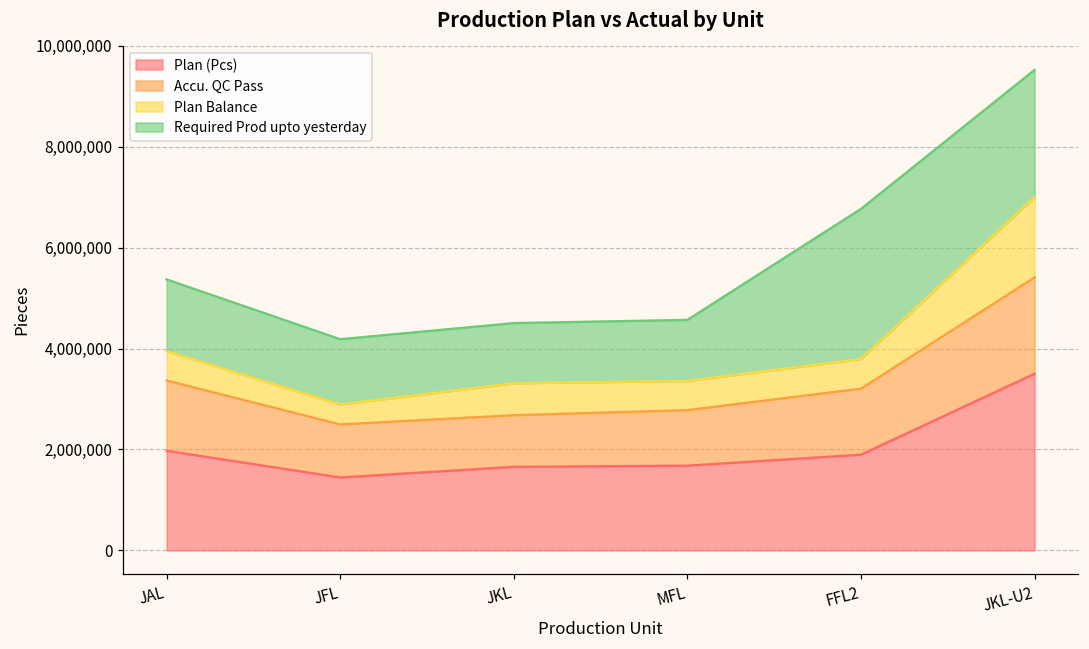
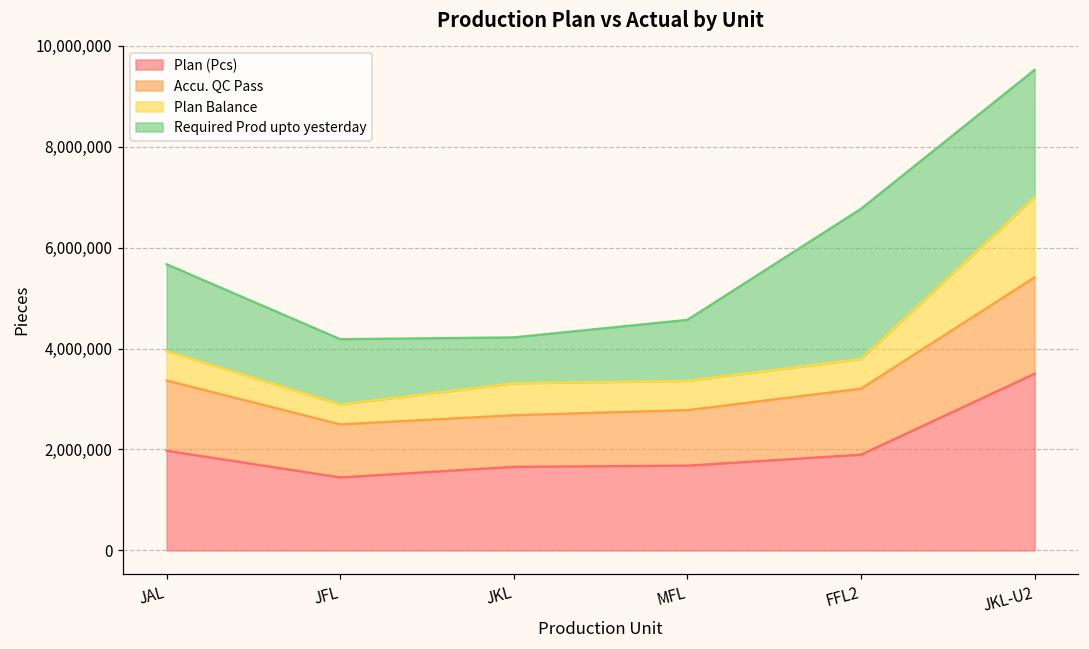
  {
    "Required Prod upto yesterday": {
-     "JAL": "1,400,000",
+     "JAL": "1,700,000",
      "JFL": "1,300,000",
-     "JKL": "1,200,000",
+     "JKL": "900,000",
      "MFL": "1,200,000",
      "FFL2": "3,000,000",
      "JKL-U2": "2,500,000"
    }
  }
